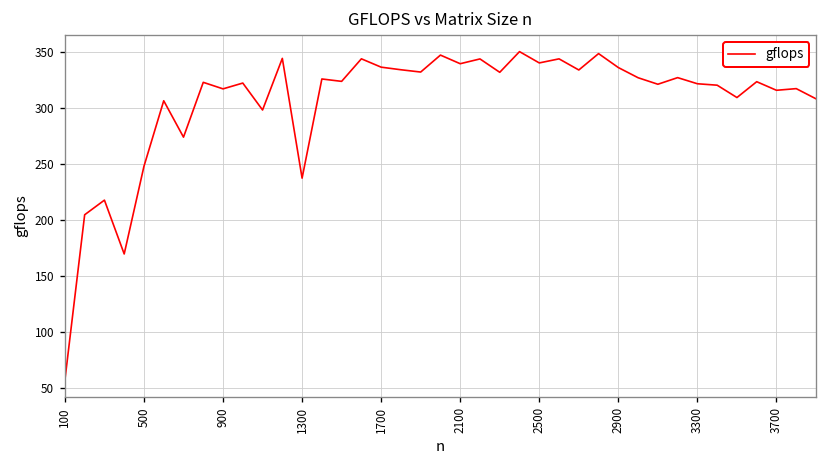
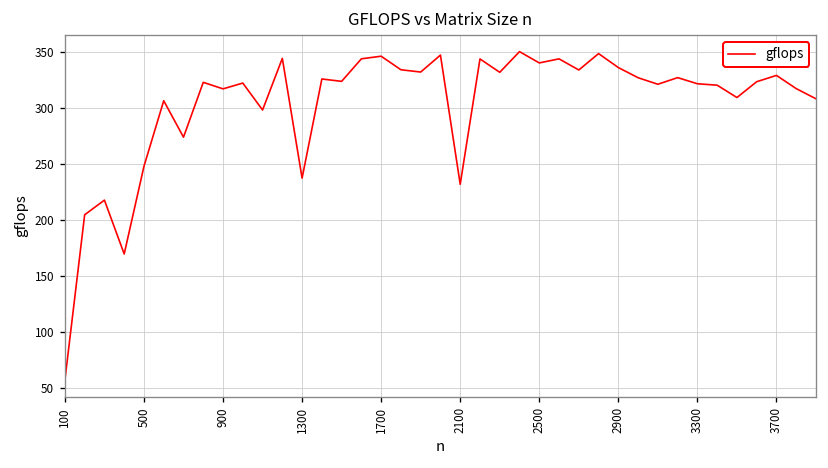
  {
    "100": 60,
    "500": 250,
    "900": 320,
    "1300": 240,
-   "1700": 340,
-   "2100": 340,
+   "1700": 350,
+   "2100": 230,
    "2500": 340,
    "2900": 340,
    "3300": 320,
-   "3700": 320
+   "3700": 330
  }
